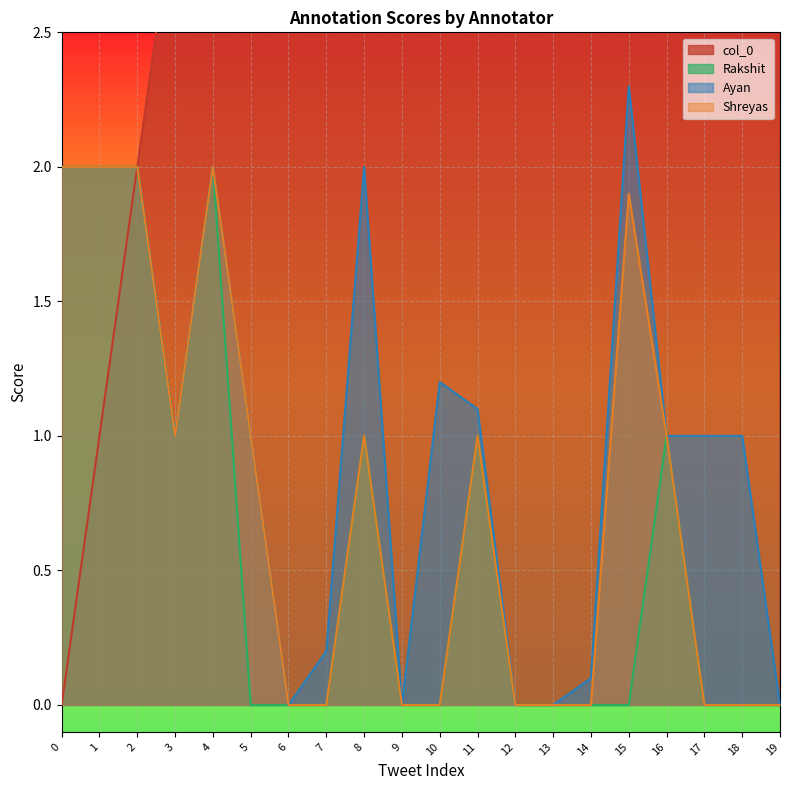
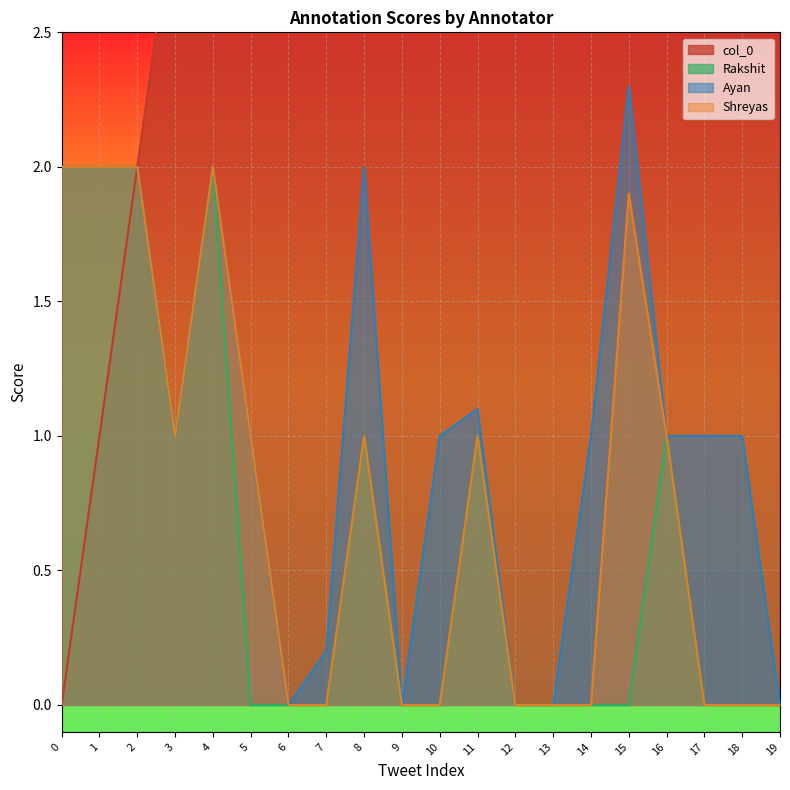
  {
    "col_0": {
      "0": 0.0,
      "1": 1.0
    },
    "Rakshit": {
      "5": 0.0,
      "15": 0.0
    },
    "Ayan": {
      "7": 0.2,
      "8": 2.0,
-     "10": 1.2,
+     "10": 1.0,
      "11": 1.1,
-     "14": 0.1,
+     "14": 1.0,
      "15": 2.3,
      "17": 1.0,
      "18": 1.0
    },
    "Shreyas": {
      "15": 1.9
    }
  }
